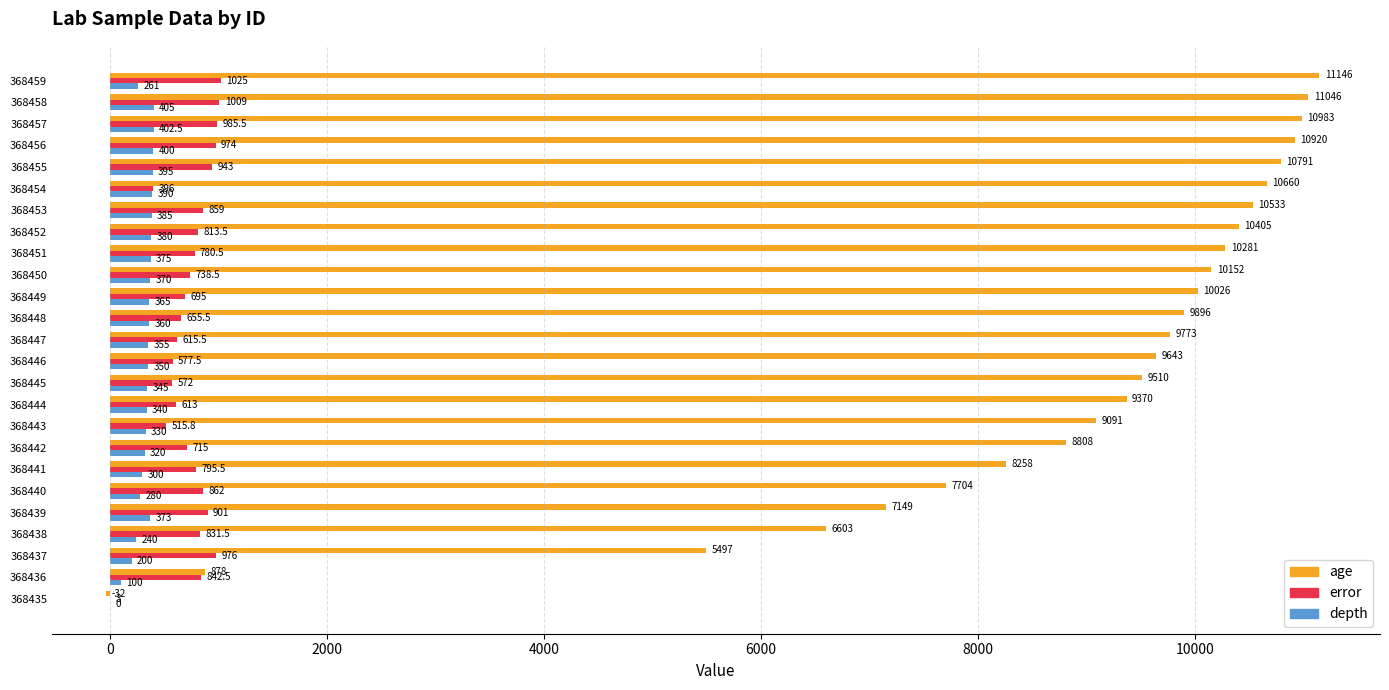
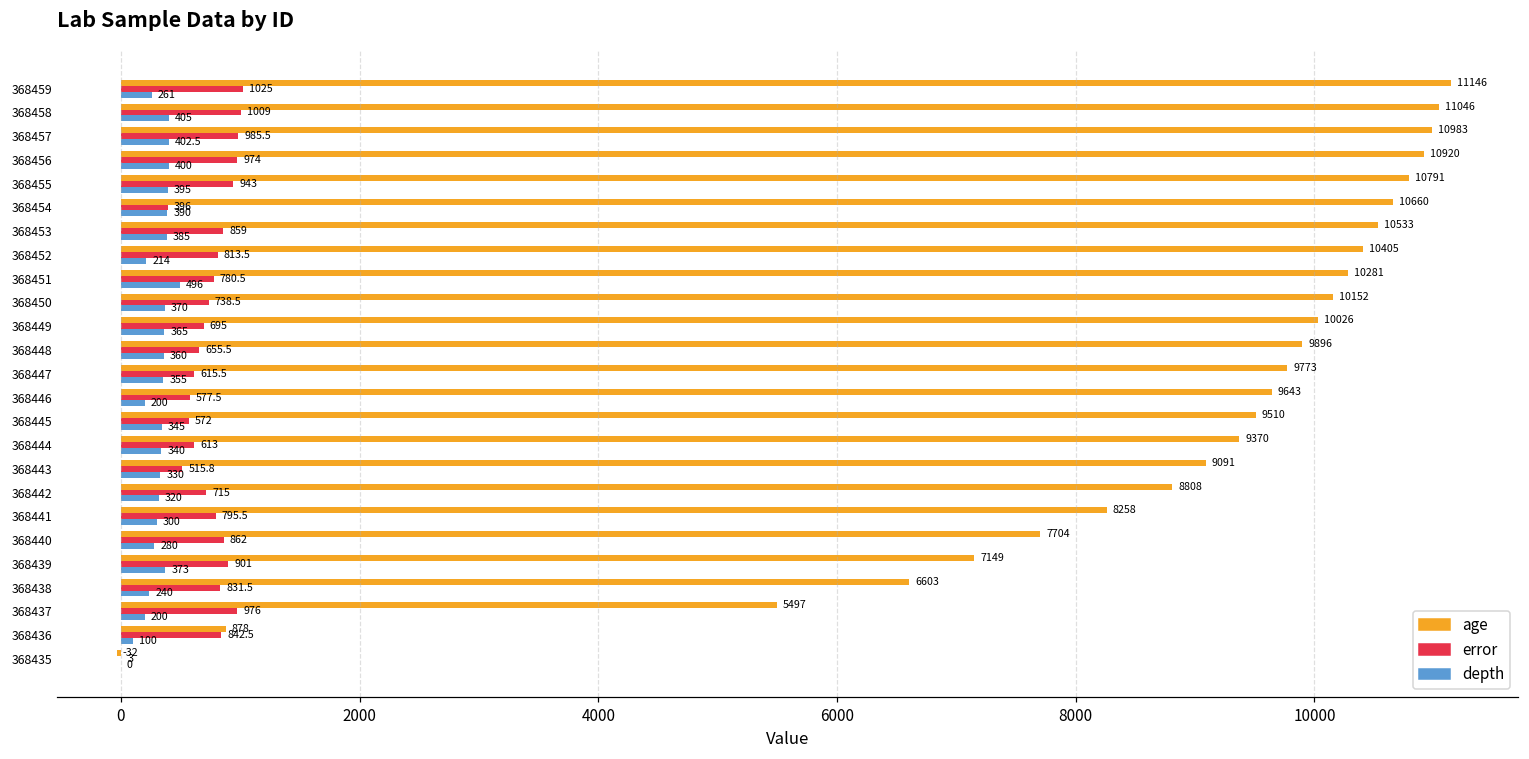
  {
    "age": {
      "368459": 11146,
      "368458": 11046,
      "368457": 10983,
      "368456": 10920,
      "368455": 10791,
      "368454": 10660,
      "368453": 10533,
      "368452": 10405,
      "368451": 10281,
      "368450": 10152,
      "368449": 10026,
      "368448": 9896,
      "368447": 9773,
      "368446": 9643,
      "368445": 9510,
      "368444": 9370,
      "368443": 9091,
      "368442": 8808,
      "368441": 8258,
      "368440": 7704,
      "368439": 7149,
      "368438": 6603,
      "368437": 5497
    },
    "error": {
      "368459": 1025,
      "368458": 1009,
      "368457": 985.5,
      "368456": 974,
      "368455": 943,
      "368453": 859,
      "368452": 813.5,
      "368451": 780.5,
      "368450": 738.5,
      "368449": 695,
      "368448": 655.5,
      "368447": 615.5,
      "368446": 577.5,
      "368445": 572,
      "368444": 613,
      "368443": 515.8,
      "368442": 715,
      "368441": 795.5,
      "368440": 862,
      "368439": 901,
      "368438": 831.5,
      "368437": 976
    },
    "depth": {
      "368459": 261,
      "368458": 405,
      "368457": 402.5,
      "368456": 400,
      "368455": 395,
      "368453": 385,
-     "368452": 380,
-     "368451": 375,
+     "368452": 214,
+     "368451": 496,
      "368450": 370,
      "368449": 365,
      "368448": 360,
      "368447": 355,
-     "368446": 350,
+     "368446": 200,
      "368445": 345,
      "368444": 340,
      "368443": 330,
      "368442": 320,
      "368441": 300,
      "368440": 280,
      "368439": 373,
      "368438": 240,
      "368437": 200,
      "368436": 100
    }
  }
